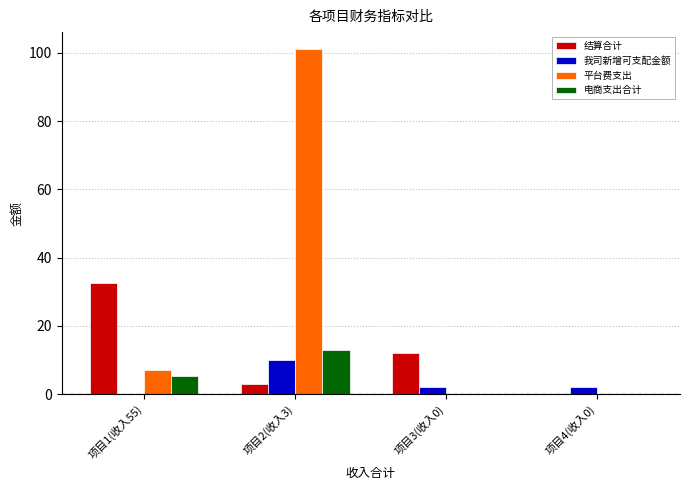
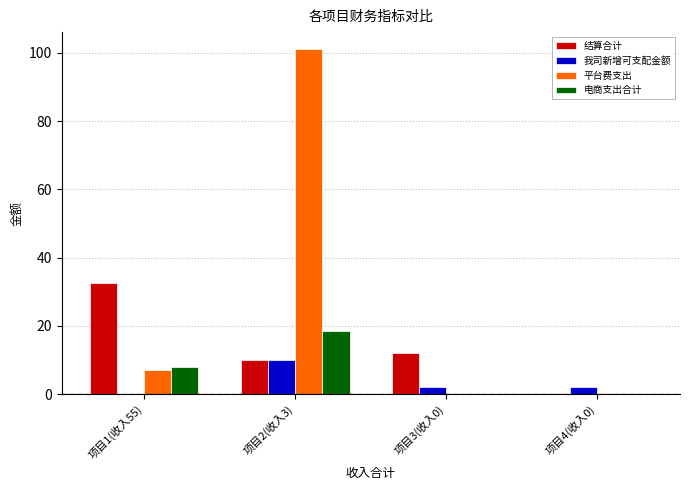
  {
    "结算合计": {
      "项目1(收入55)": 33,
-     "项目2(收入3)": 3,
+     "项目2(收入3)": 10,
      "项目3(收入0)": 12,
      "项目4(收入0)": 0
    },
    "我司新增可支配金额": {
      "项目1(收入55)": 0,
      "项目2(收入3)": 10,
      "项目3(收入0)": 2,
      "项目4(收入0)": 2
    },
    "平台费支出": {
      "项目1(收入55)": 7,
      "项目2(收入3)": 101,
      "项目3(收入0)": 0,
      "项目4(收入0)": 0
    },
    "电商支出合计": {
-     "项目1(收入55)": 5,
-     "项目2(收入3)": 13,
+     "项目1(收入55)": 8,
+     "项目2(收入3)": 19,
      "项目3(收入0)": 0,
      "项目4(收入0)": 0
    }
  }
